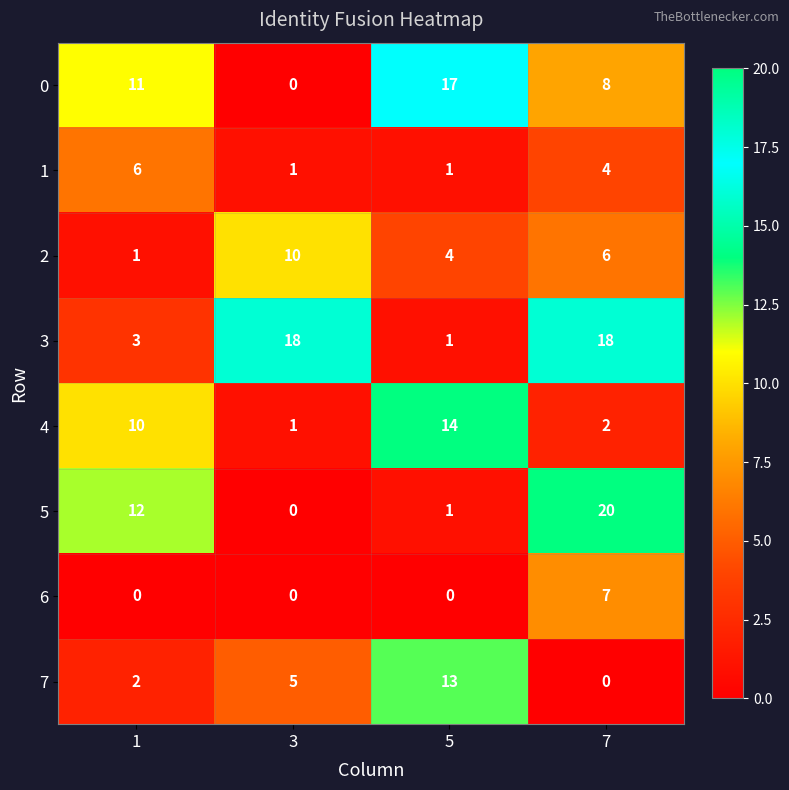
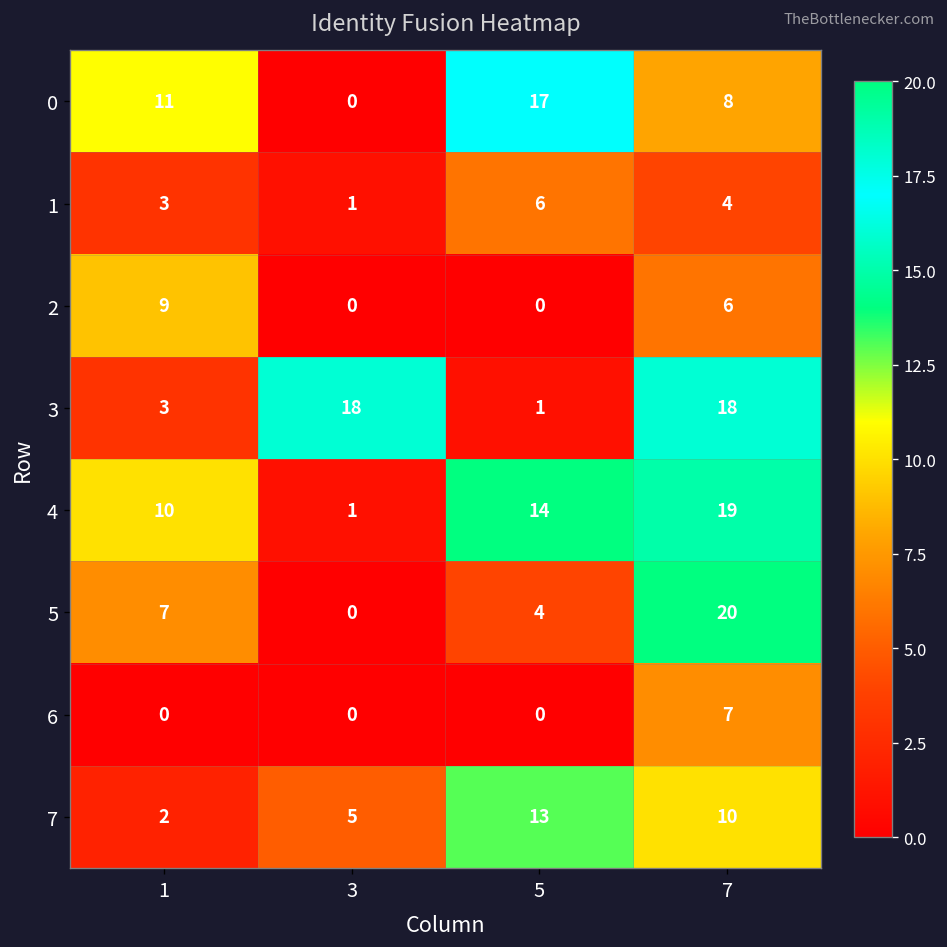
  {
    "0": {
      "1": 11,
      "3": 0,
      "5": 17,
      "7": 8
    },
    "1": {
-     "1": 6,
+     "1": 3,
      "3": 1,
-     "5": 1,
+     "5": 6,
      "7": 4
    },
    "2": {
-     "1": 1,
-     "3": 10,
-     "5": 4,
+     "1": 9,
+     "3": 0,
+     "5": 0,
      "7": 6
    },
    "3": {
      "1": 3,
      "3": 18,
      "5": 1,
      "7": 18
    },
    "4": {
      "1": 10,
      "3": 1,
      "5": 14,
-     "7": 2
+     "7": 19
    },
    "5": {
-     "1": 12,
+     "1": 7,
      "3": 0,
-     "5": 1,
+     "5": 4,
      "7": 20
    },
    "6": {
      "1": 0,
      "3": 0,
      "5": 0,
      "7": 7
    },
    "7": {
      "1": 2,
      "3": 5,
      "5": 13,
-     "7": 0
+     "7": 10
    }
  }
